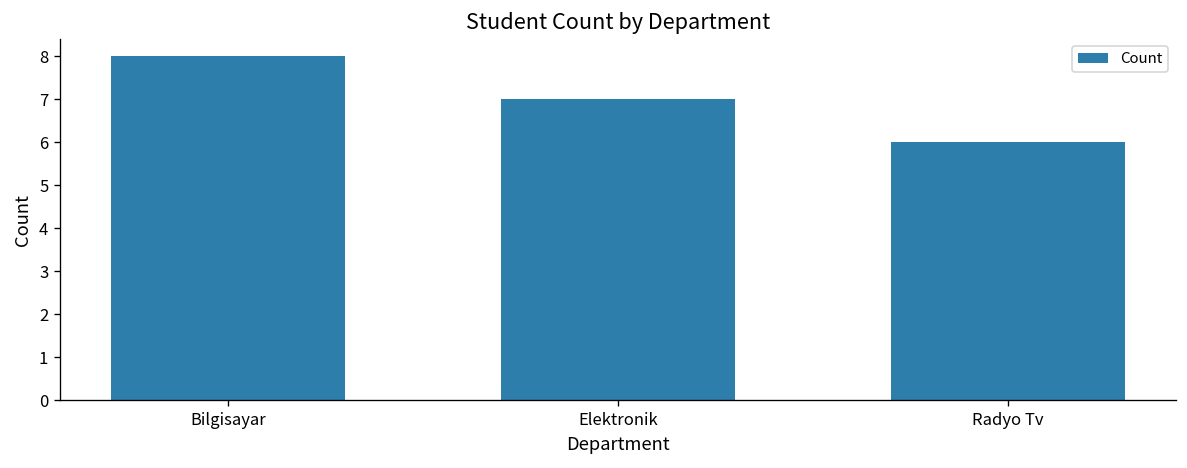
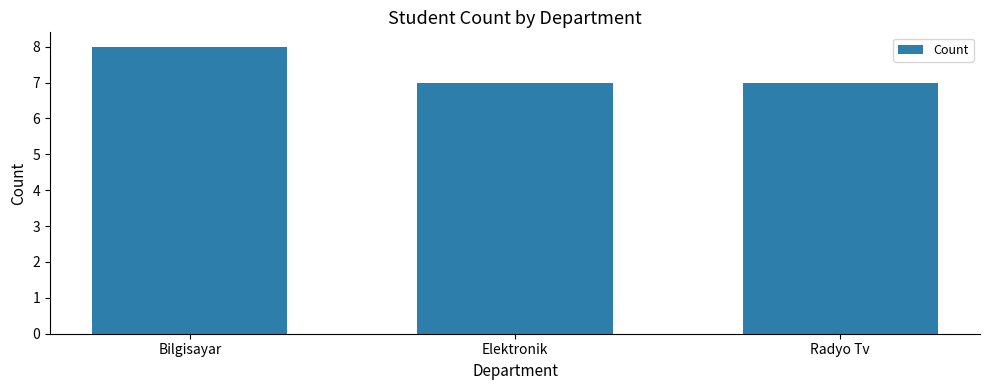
  {
    "Bilgisayar": 8,
    "Elektronik": 7,
-   "Radyo Tv": 6
+   "Radyo Tv": 7
  }
